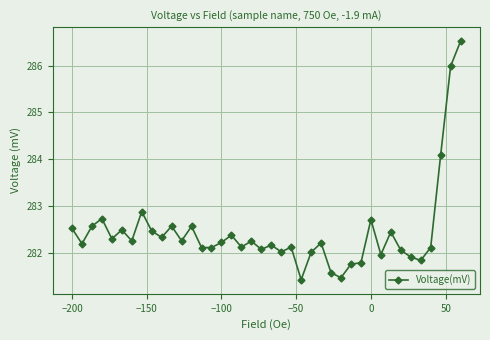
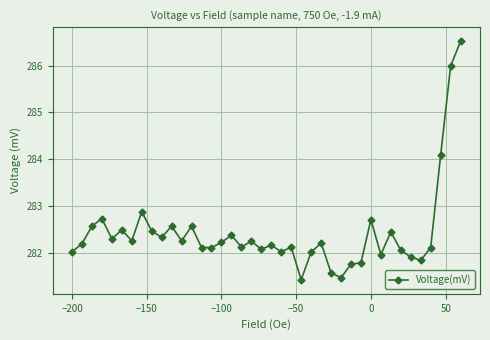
  {
-   "−200": 282.5,
+   "−200": 282.0,
    "−100": 282.2,
    "0": 282.7
  }
